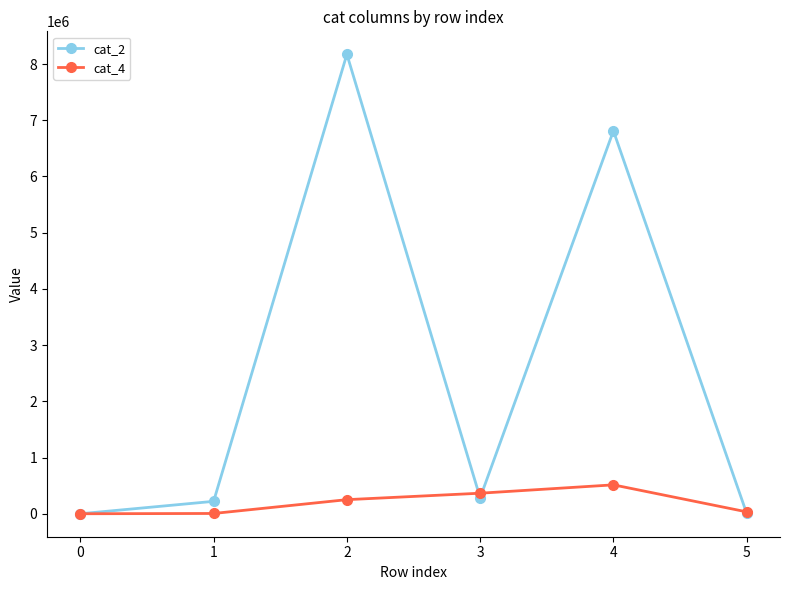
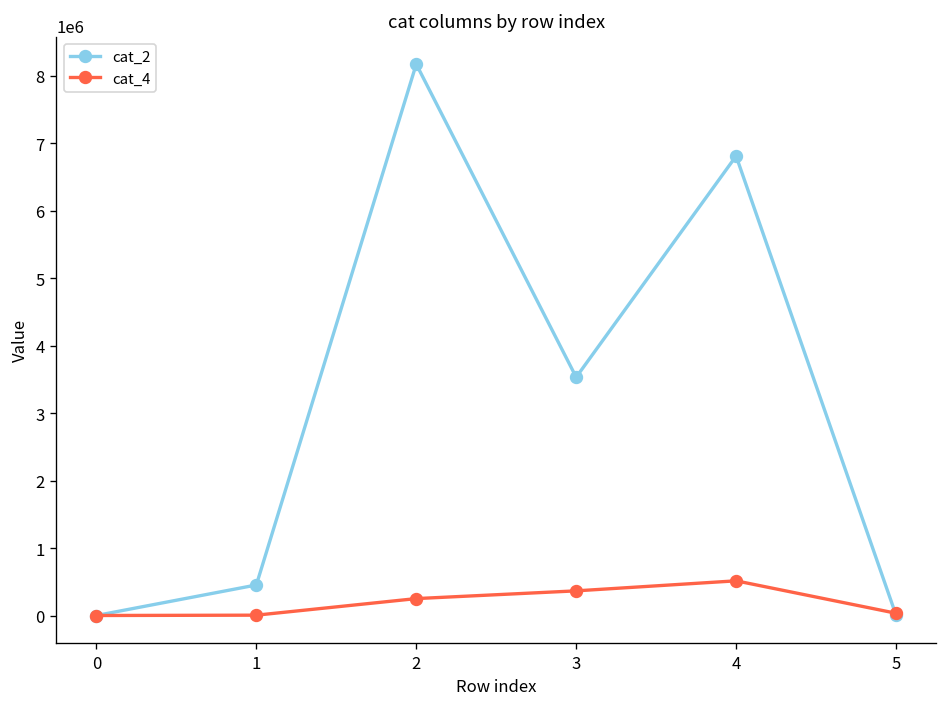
  {
    "cat_2": {
-     "1": 200000,
+     "1": 500000,
      "2": 8200000,
-     "3": 300000,
+     "3": 3500000,
      "4": 6800000
    },
    "cat_4": {
      "1": 0,
      "2": 300000,
      "3": 400000,
      "4": 500000
    }
  }
